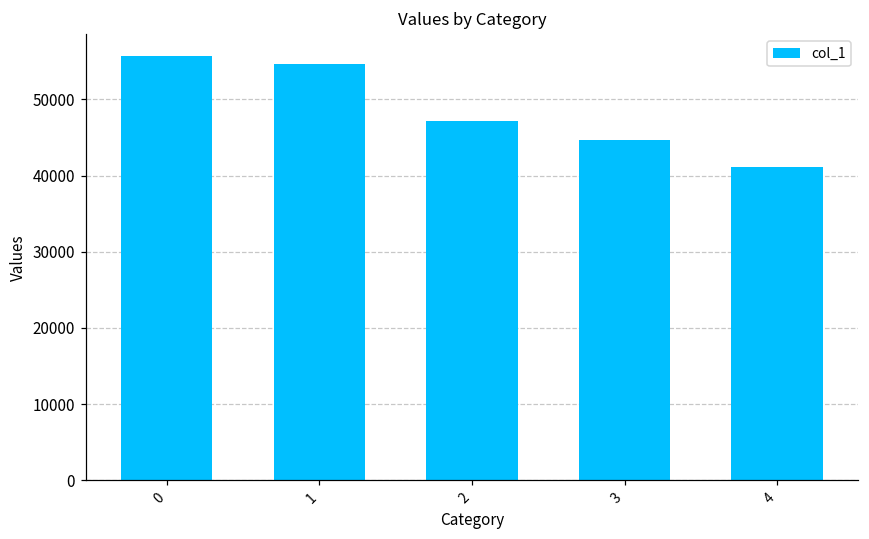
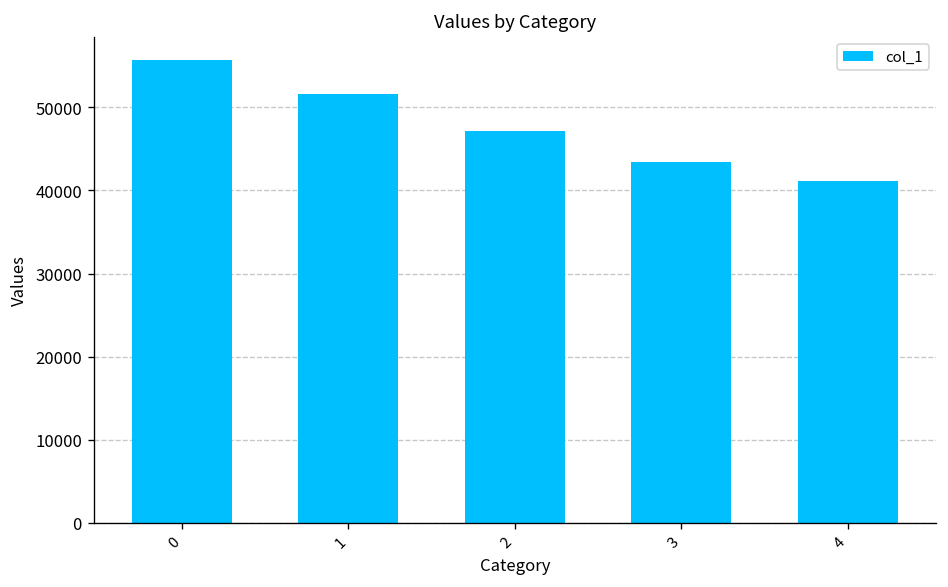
  {
    "0": 56000,
-   "1": 55000,
+   "1": 52000,
    "2": 47000,
-   "3": 45000,
+   "3": 43000,
    "4": 41000
  }
